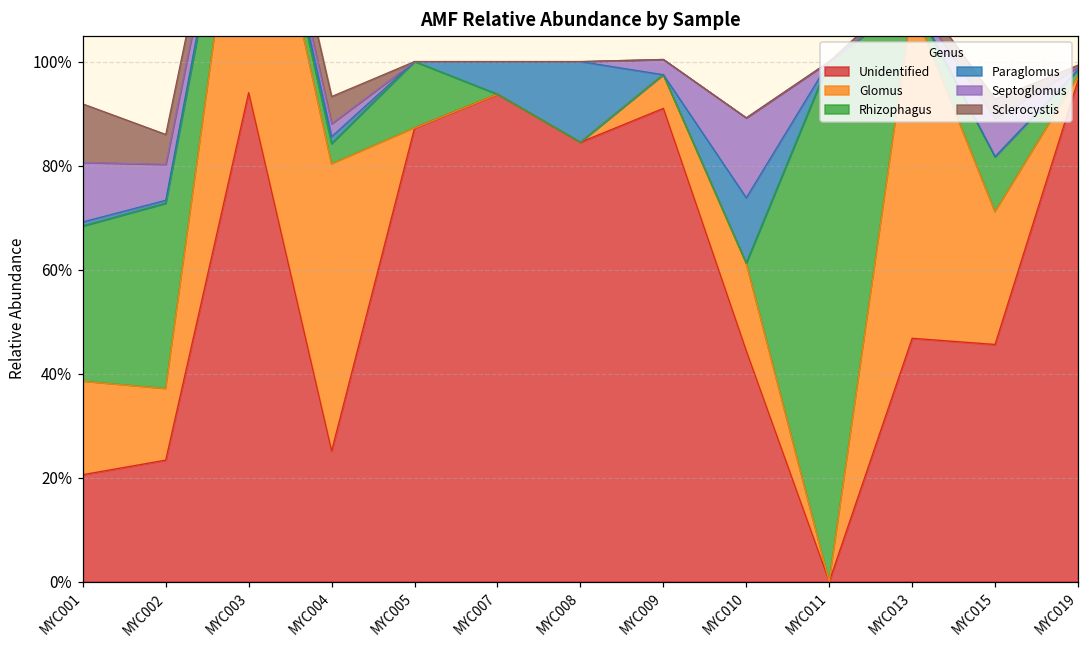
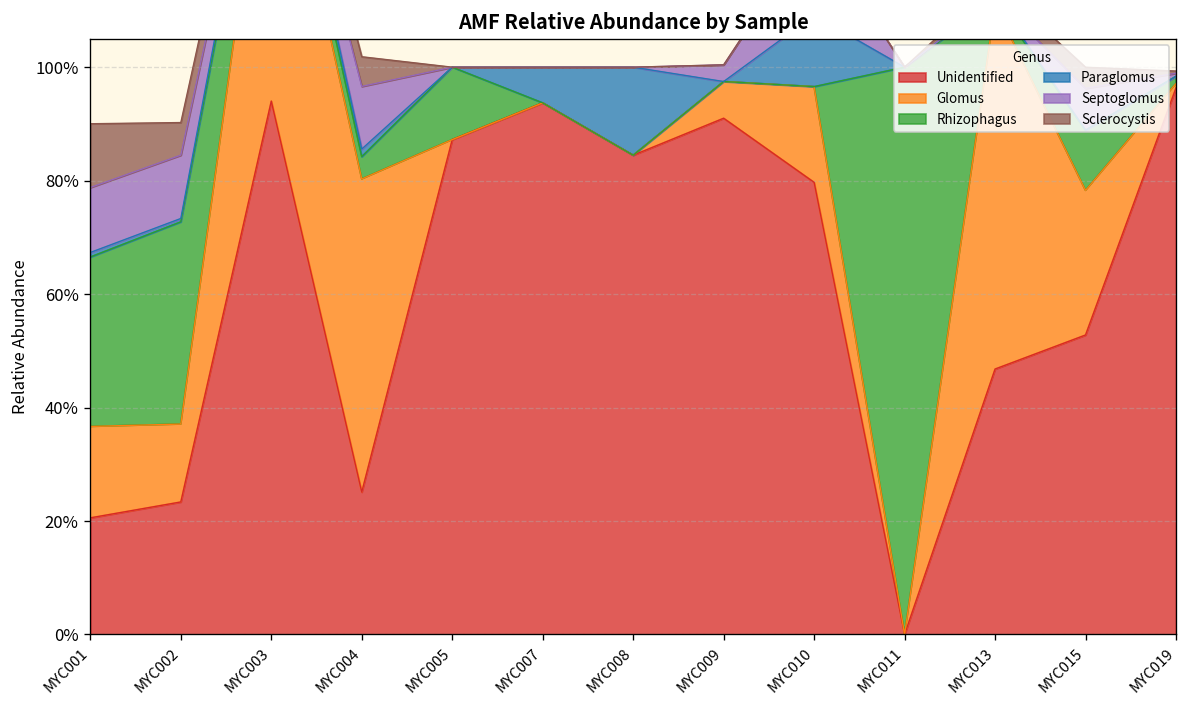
  {
    "Unidentified": {
      "MYC001": "21%",
      "MYC002": "23%",
      "MYC003": "94%",
      "MYC004": "25%",
      "MYC009": "91%",
-     "MYC010": "44%",
+     "MYC010": "80%",
      "MYC013": "47%",
-     "MYC015": "46%",
+     "MYC015": "53%",
      "MYC019": "96%"
    },
    "Glomus": {
-     "MYC001": "18%",
+     "MYC001": "16%",
      "MYC002": "14%",
      "MYC004": "55%",
      "MYC015": "25%",
      "MYC019": "1%"
    },
    "Rhizophagus": {
      "MYC001": "30%",
      "MYC002": "36%",
      "MYC004": "4%"
    },
    "Paraglomus": {
      "MYC001": "1%",
      "MYC002": "1%",
      "MYC004": "1%"
    },
    "Septoglomus": {
      "MYC001": "11%",
-     "MYC002": "7%",
-     "MYC004": "2%"
+     "MYC002": "11%",
+     "MYC004": "11%"
    },
    "Sclerocystis": {
      "MYC001": "11%",
      "MYC002": "6%",
      "MYC004": "5%"
    }
  }
